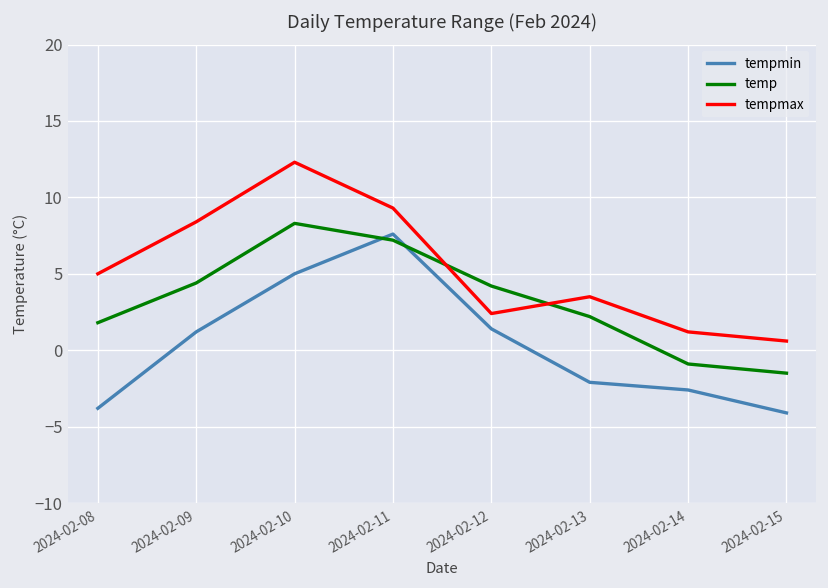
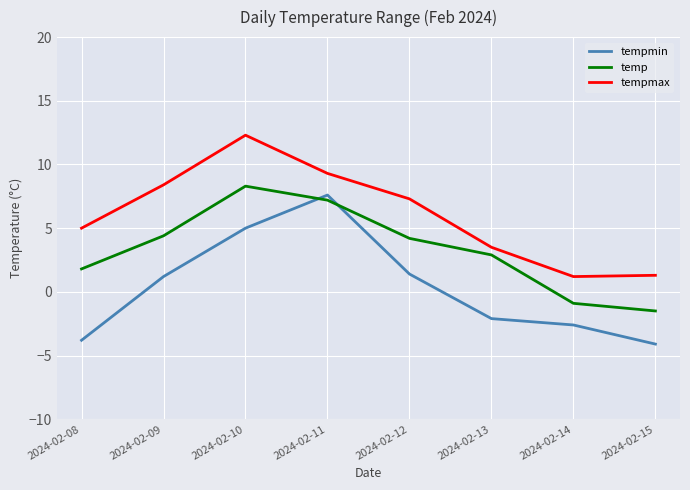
  {
    "tempmin": {
      "2024-02-08": -3.8,
      "2024-02-09": 1.2,
      "2024-02-10": 5.0,
      "2024-02-11": 7.6,
      "2024-02-12": 1.4,
      "2024-02-13": -2.1,
      "2024-02-14": -2.6,
      "2024-02-15": -4.1
    },
    "temp": {
      "2024-02-08": 1.8,
      "2024-02-09": 4.4,
      "2024-02-10": 8.3,
      "2024-02-11": 7.2,
      "2024-02-12": 4.2,
-     "2024-02-13": 2.2,
+     "2024-02-13": 2.9,
      "2024-02-14": -0.9,
      "2024-02-15": -1.5
    },
    "tempmax": {
      "2024-02-08": 5.0,
      "2024-02-09": 8.4,
      "2024-02-10": 12.3,
      "2024-02-11": 9.3,
-     "2024-02-12": 2.4,
+     "2024-02-12": 7.3,
      "2024-02-13": 3.5,
      "2024-02-14": 1.2,
-     "2024-02-15": 0.6
+     "2024-02-15": 1.3
    }
  }
